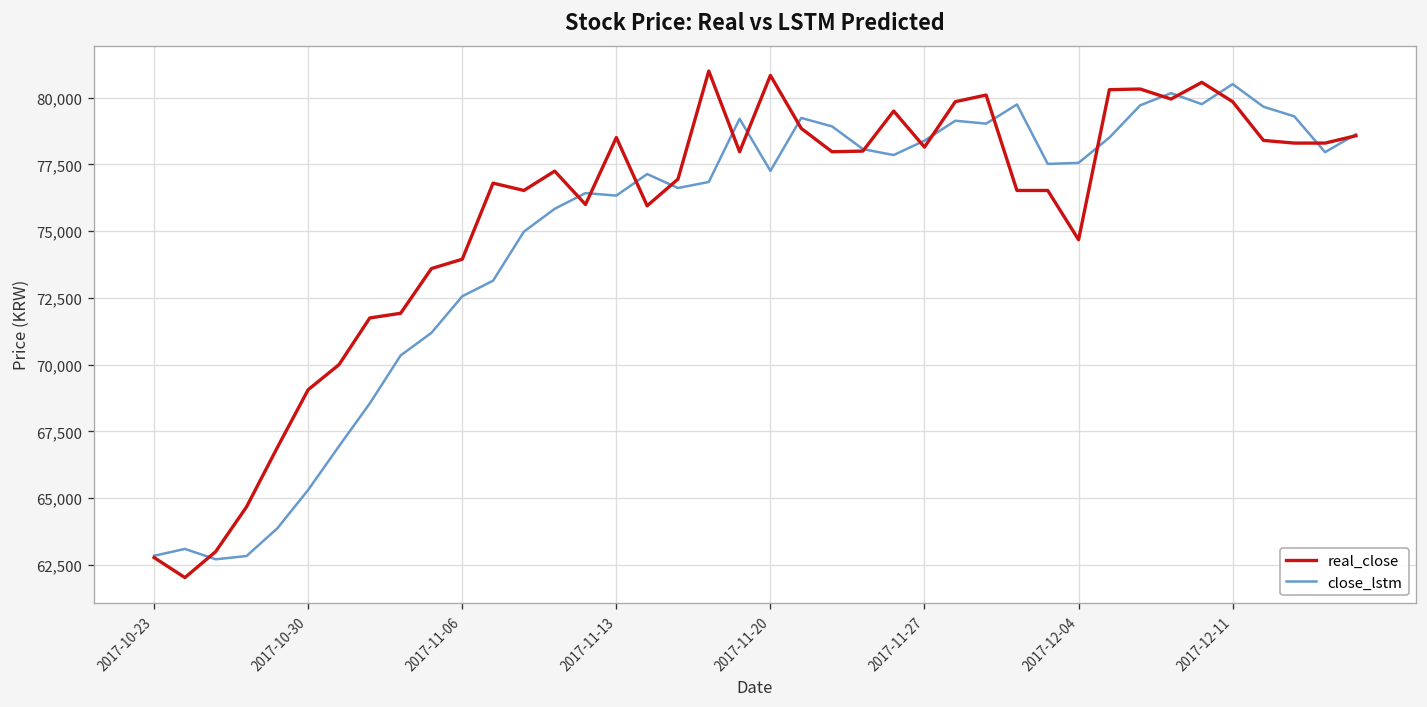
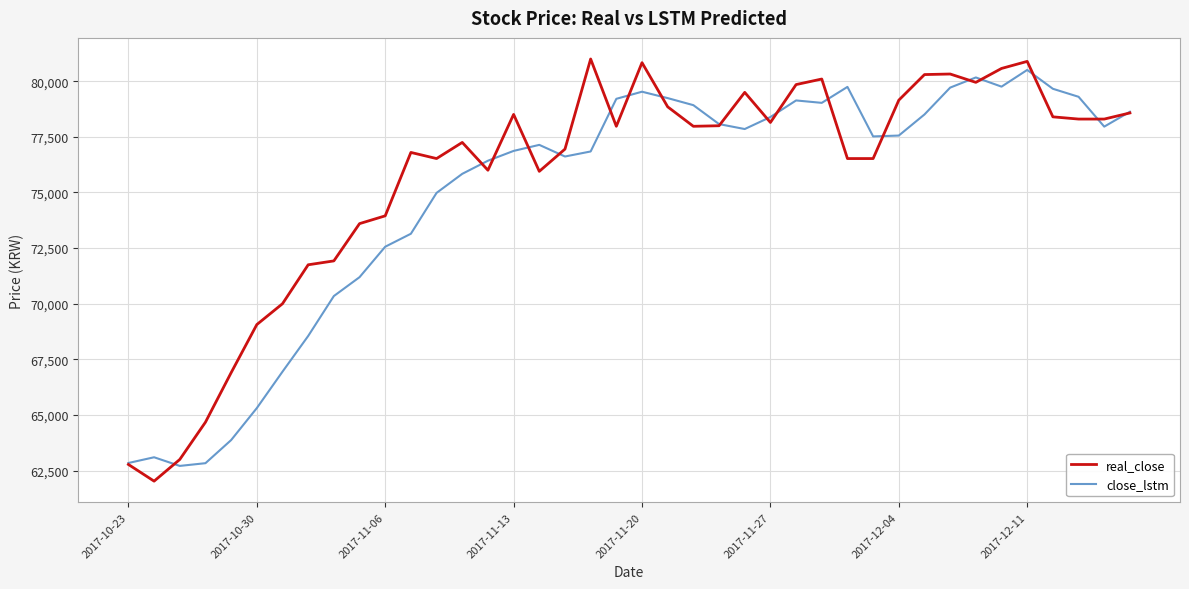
  {
    "real_close": {
      "2017-10-30": "69,100",
      "2017-11-06": "74,000",
      "2017-11-13": "78,500",
      "2017-11-20": "80,800",
      "2017-11-27": "78,100",
-     "2017-12-04": "74,700",
-     "2017-12-11": "79,900"
+     "2017-12-04": "79,200",
+     "2017-12-11": "80,900"
    },
    "close_lstm": {
      "2017-10-30": "65,300",
      "2017-11-06": "72,600",
-     "2017-11-13": "76,300",
-     "2017-11-20": "77,300",
+     "2017-11-13": "76,900",
+     "2017-11-20": "79,500",
      "2017-11-27": "78,400",
      "2017-12-04": "77,600",
      "2017-12-11": "80,500"
    }
  }
